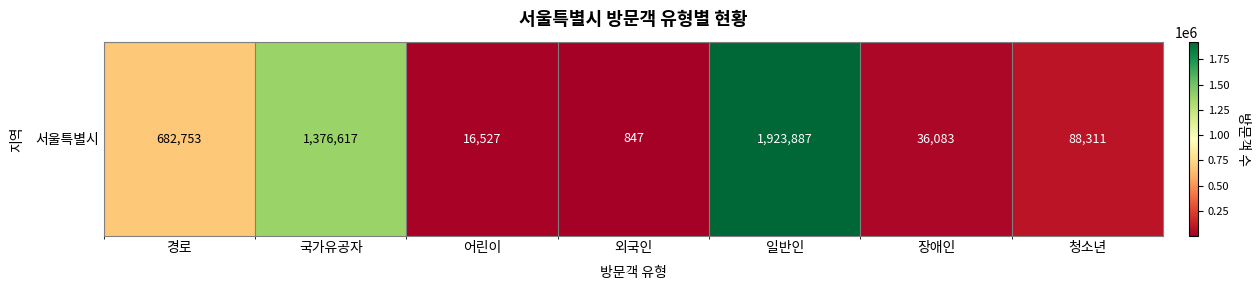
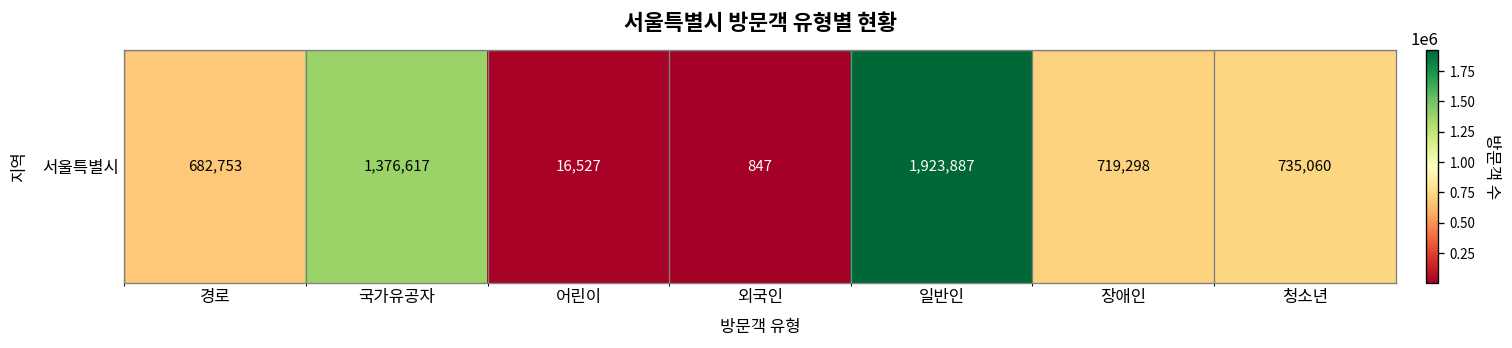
  {
    "서울특별시": {
      "경로": "682,753",
      "국가유공자": "1,376,617",
      "어린이": "16,527",
      "외국인": "847",
      "일반인": "1,923,887",
-     "장애인": "36,083",
-     "청소년": "88,311"
+     "장애인": "719,298",
+     "청소년": "735,060"
    }
  }
